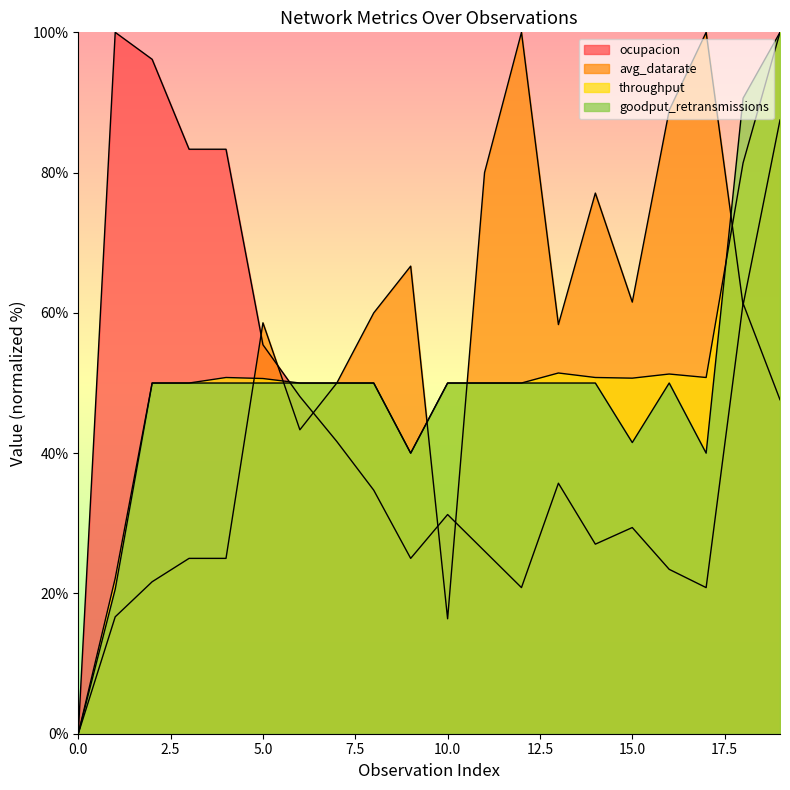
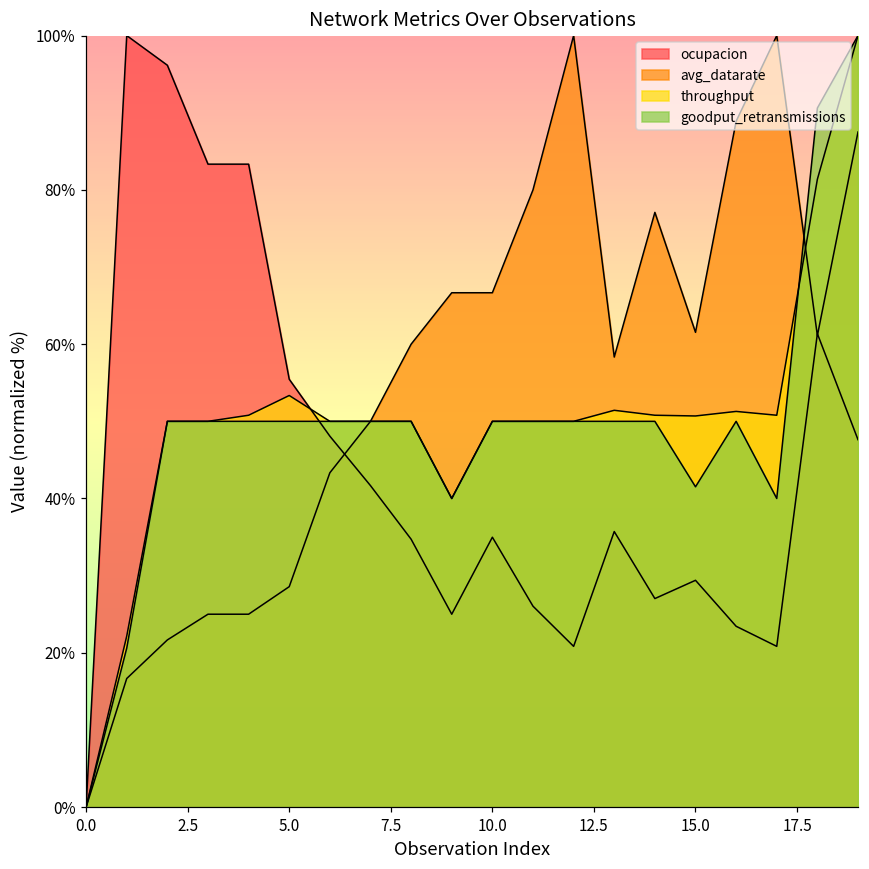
  {
    "ocupacion": {
      "5.0": "55%",
-     "10.0": "31%",
+     "10.0": "35%",
      "15.0": "29%"
    },
    "avg_datarate": {
-     "5.0": "59%",
-     "10.0": "16%",
+     "5.0": "29%",
+     "10.0": "67%",
      "15.0": "62%"
    },
    "throughput": {
-     "5.0": "51%",
+     "5.0": "53%",
      "15.0": "51%"
    },
    "goodput_retransmissions": {
      "5.0": "50%",
      "15.0": "42%"
    }
  }
